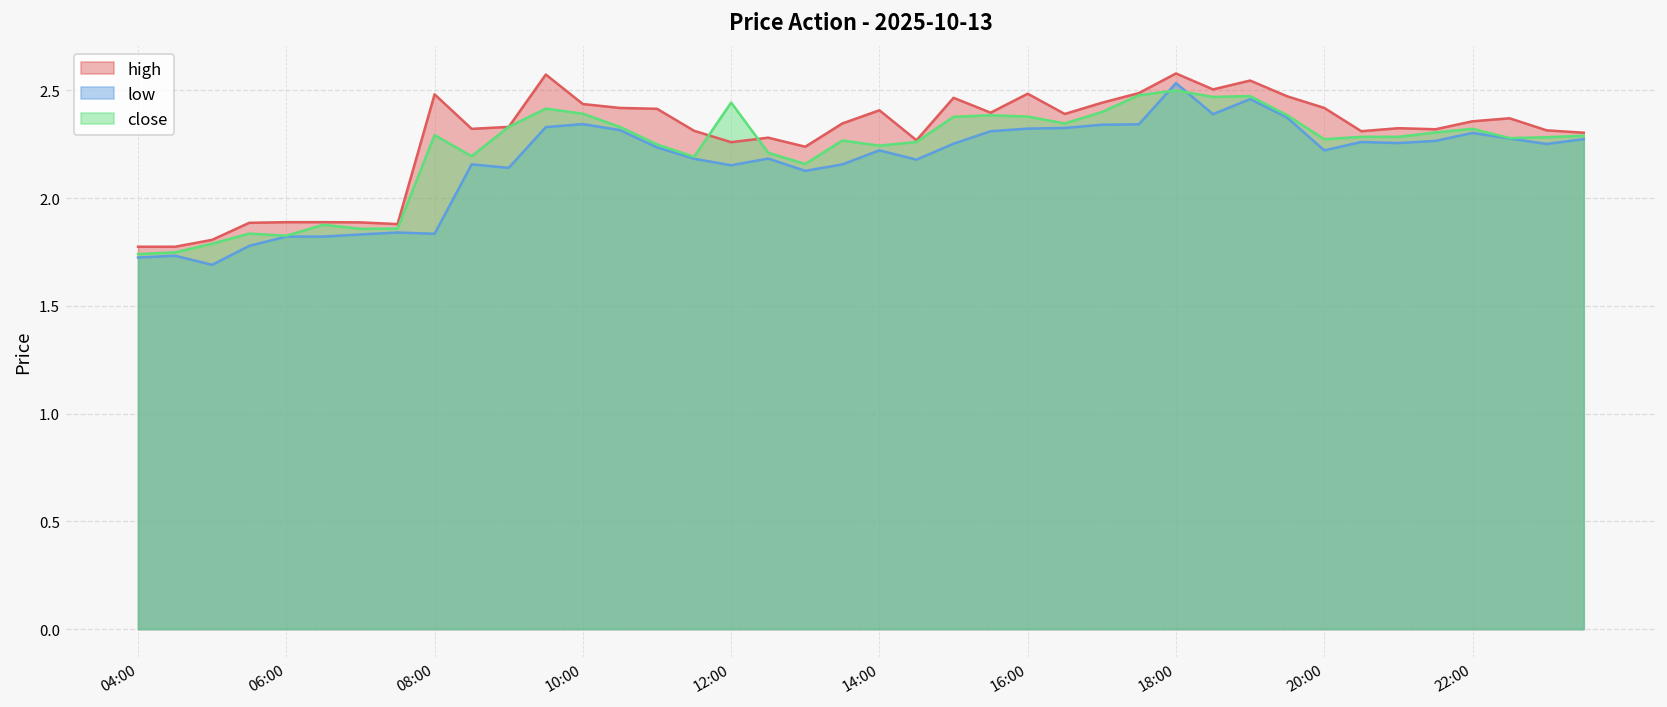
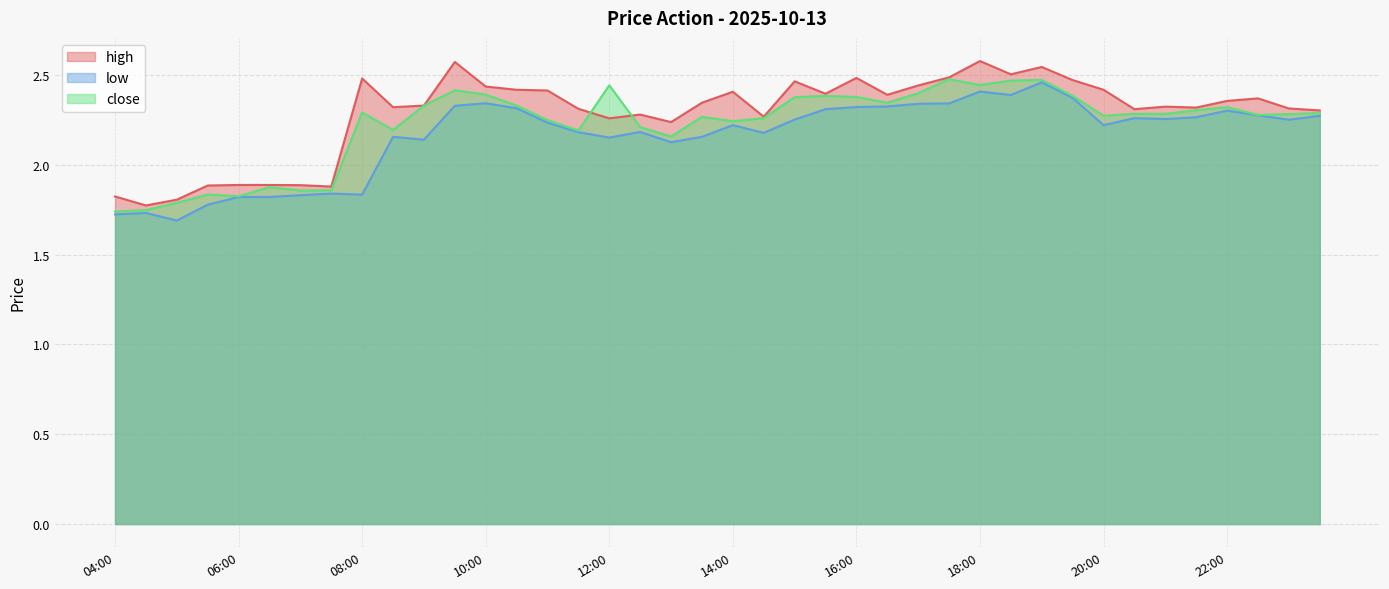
  {
    "high": {
-     "04:00": 1.77,
+     "04:00": 1.82,
      "06:00": 1.89,
      "08:00": 2.48,
      "10:00": 2.44,
      "12:00": 2.26,
      "14:00": 2.41,
      "16:00": 2.48,
      "18:00": 2.58,
      "20:00": 2.42,
      "22:00": 2.36
    },
    "low": {
      "04:00": 1.72,
      "08:00": 1.83,
      "10:00": 2.34,
      "12:00": 2.15,
      "14:00": 2.22,
      "16:00": 2.32,
-     "18:00": 2.53,
+     "18:00": 2.41,
      "20:00": 2.22,
      "22:00": 2.30
    },
    "close": {
      "04:00": 1.74,
      "08:00": 2.29,
      "10:00": 2.39,
      "12:00": 2.44,
      "14:00": 2.24,
      "16:00": 2.38,
-     "18:00": 2.50,
+     "18:00": 2.45,
      "20:00": 2.27,
      "22:00": 2.32
    }
  }
